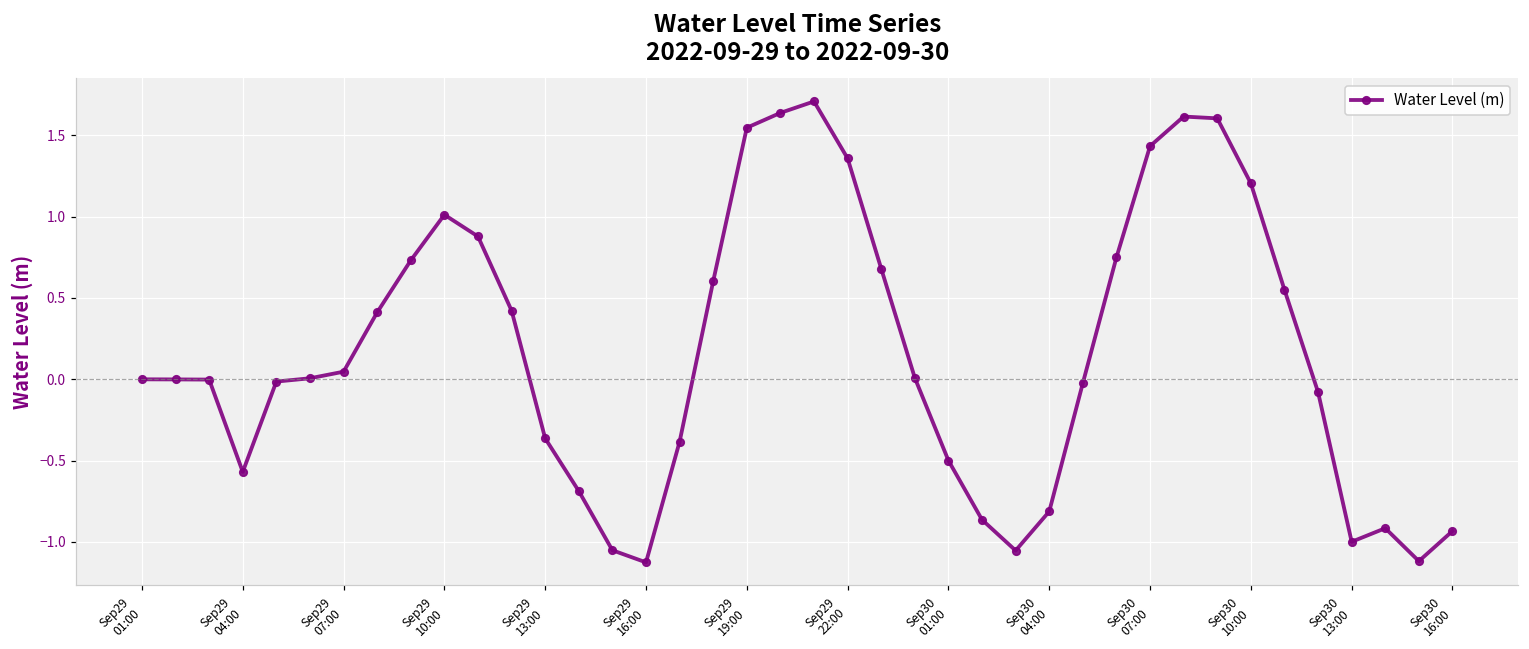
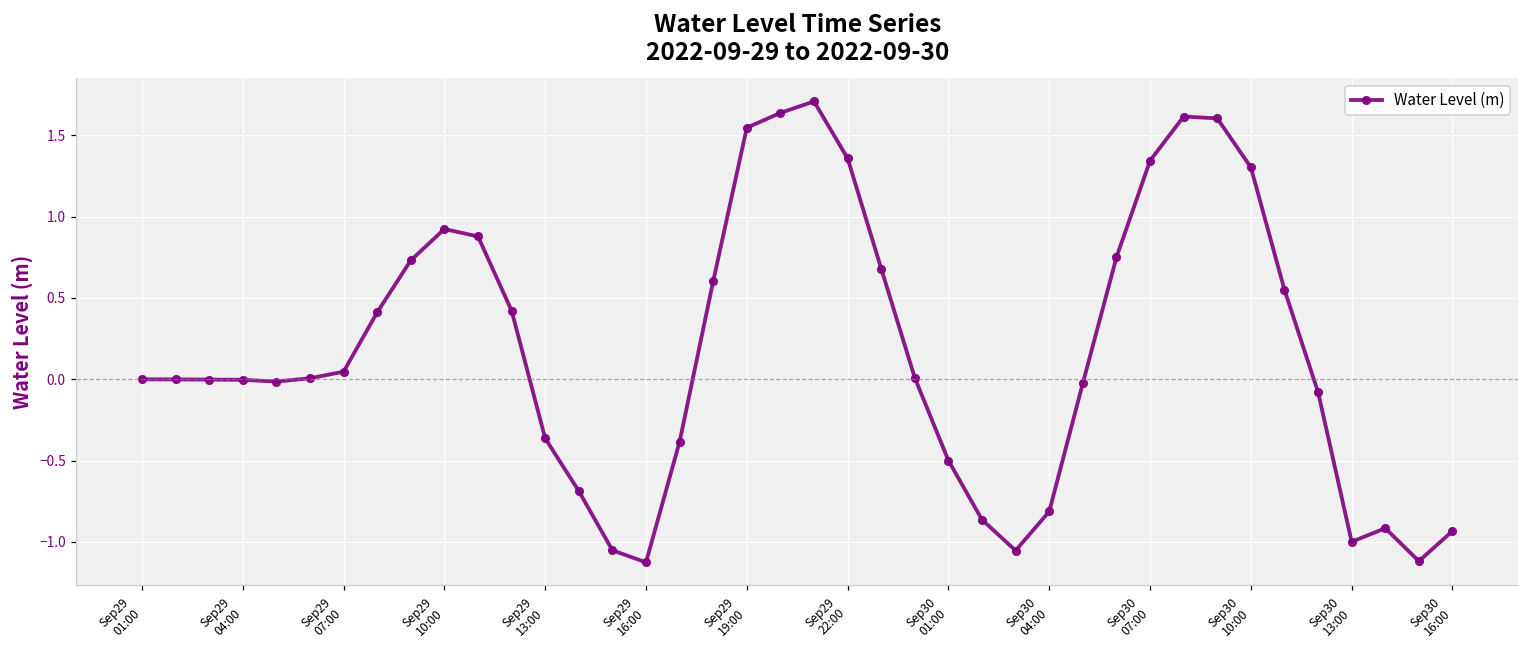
  {
    "Sep29 01:00": 0.00,
-   "Sep29 04:00": -0.57,
+   "Sep29 04:00": 0.00,
    "Sep29 07:00": 0.05,
-   "Sep29 10:00": 1.01,
+   "Sep29 10:00": 0.92,
    "Sep29 13:00": -0.36,
    "Sep29 16:00": -1.13,
    "Sep29 19:00": 1.55,
    "Sep29 22:00": 1.36,
    "Sep30 01:00": -0.50,
    "Sep30 04:00": -0.81,
-   "Sep30 07:00": 1.43,
-   "Sep30 10:00": 1.20,
+   "Sep30 07:00": 1.34,
+   "Sep30 10:00": 1.30,
    "Sep30 13:00": -1.00,
    "Sep30 16:00": -0.93
  }
